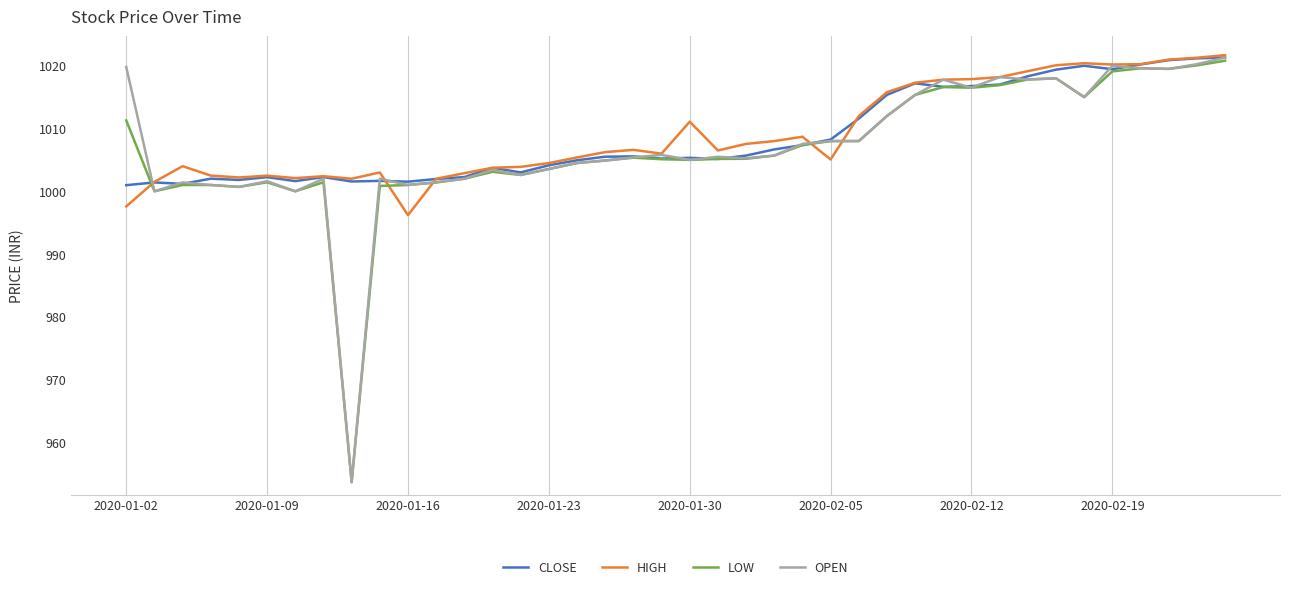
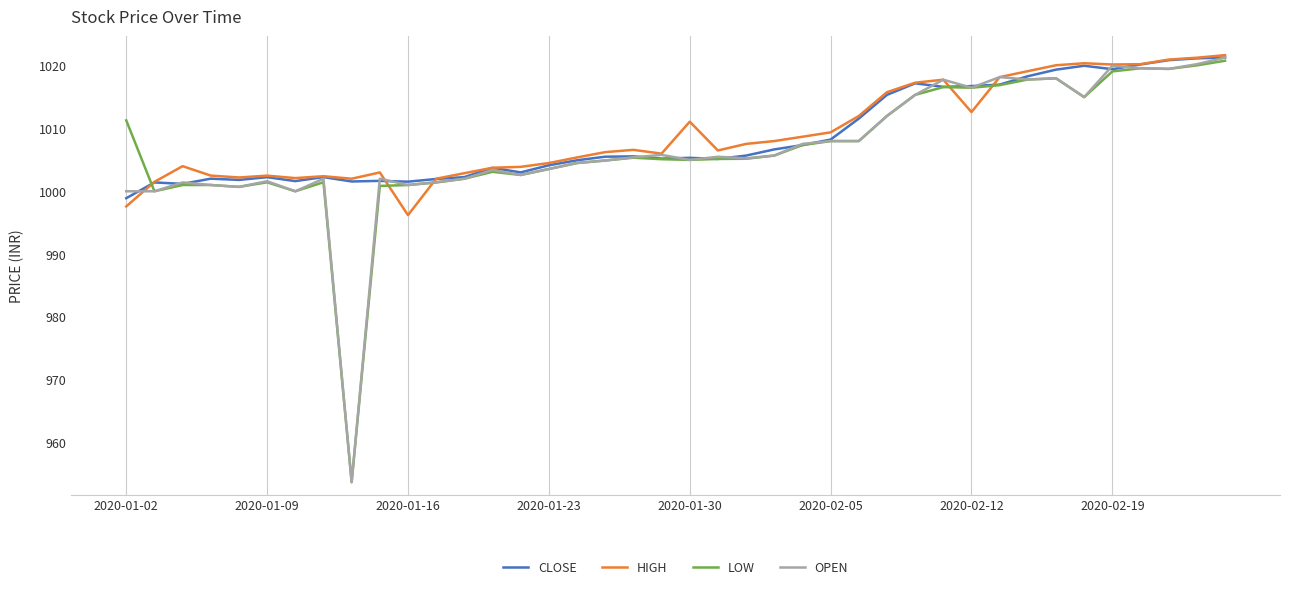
  {
    "CLOSE": {
-     "2020-01-02": 1001,
+     "2020-01-02": 999,
      "2020-01-16": 1002
    },
    "HIGH": {
      "2020-01-02": 998,
      "2020-01-16": 996,
      "2020-01-30": 1011,
-     "2020-02-05": 1005,
-     "2020-02-12": 1018
+     "2020-02-05": 1009,
+     "2020-02-12": 1013
    },
    "LOW": {
      "2020-01-02": 1011
    },
    "OPEN": {
-     "2020-01-02": 1020
+     "2020-01-02": 1000
    }
  }
